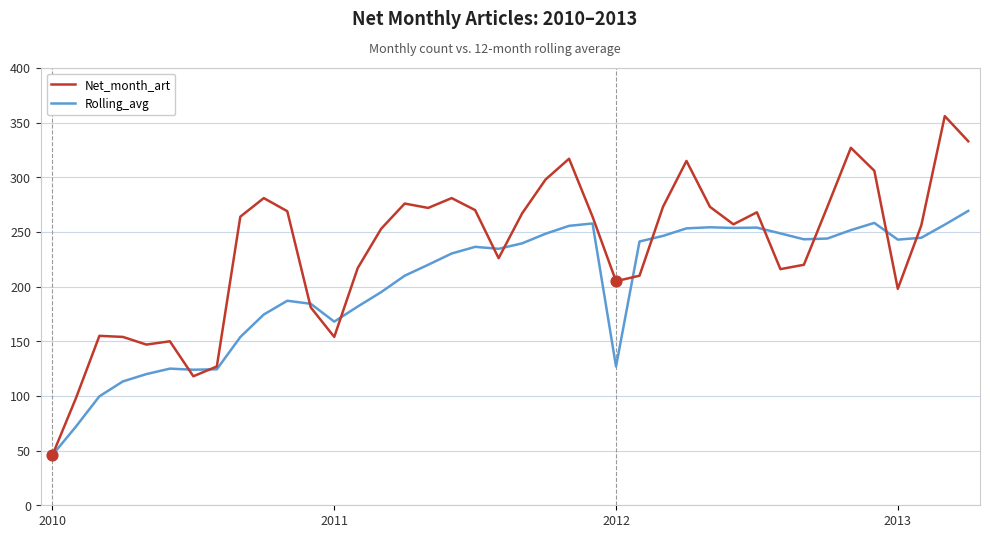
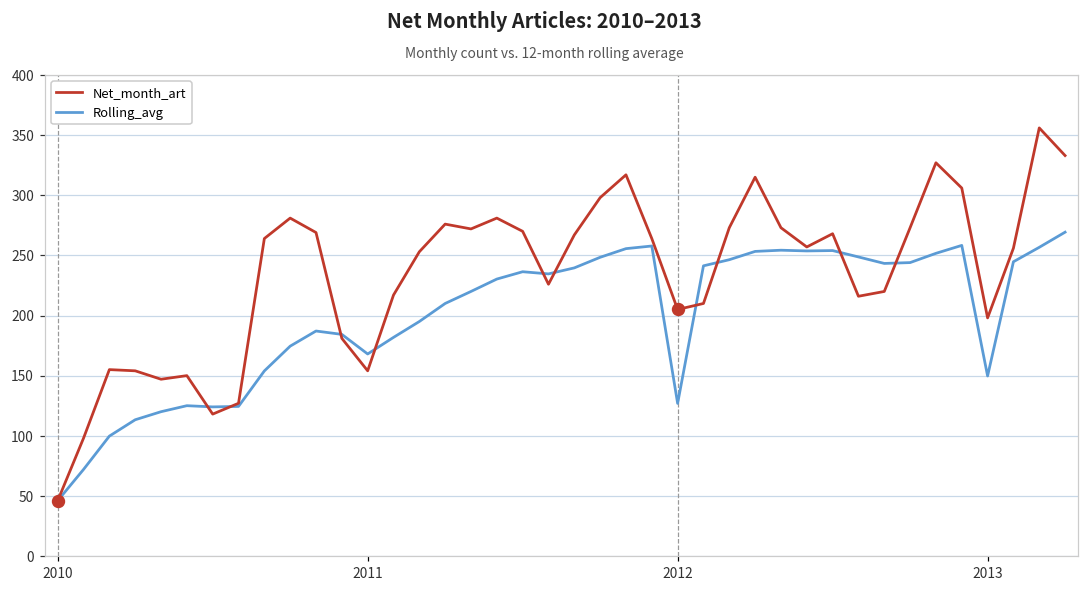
  {
    "Rolling_avg": {
      "2011": 168,
      "2012": 127,
-     "2013": 243
+     "2013": 150
    }
  }
